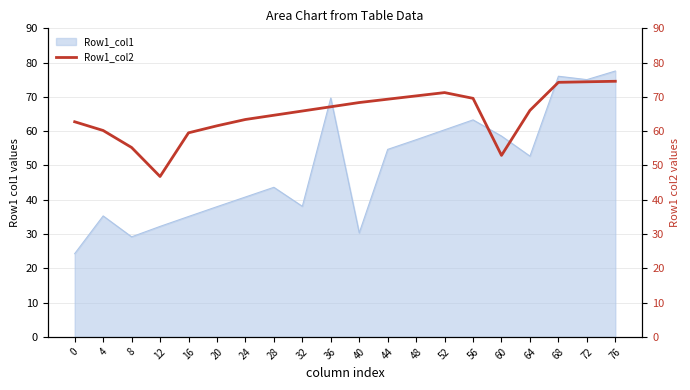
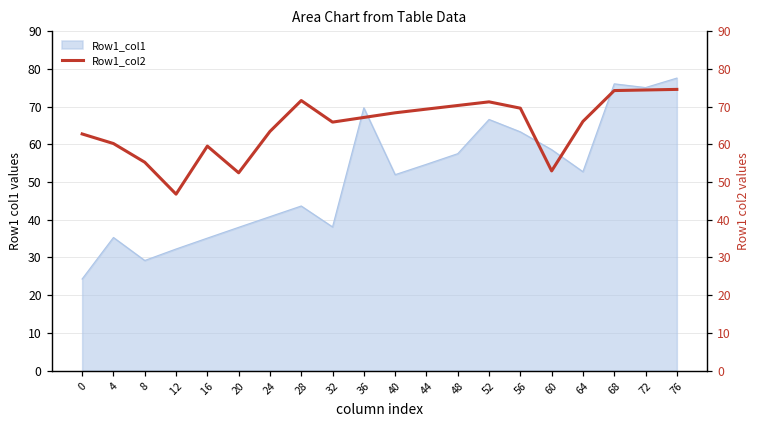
  {
    "Row1_col1": {
      "0": 24,
      "4": 35,
      "8": 29,
      "12": 32,
      "16": 35,
      "20": 38,
      "24": 41,
      "28": 44,
      "32": 38,
      "36": 70,
-     "40": 30,
+     "40": 52,
      "44": 55,
      "48": 58,
-     "52": 60,
+     "52": 67,
      "56": 63,
      "60": 59,
      "64": 53,
      "68": 76,
      "72": 75,
      "76": 78
    },
    "Row1_col2": {
      "0": 63,
      "4": 60,
      "8": 55,
      "12": 47,
      "16": 60,
-     "20": 62,
+     "20": 52,
      "24": 63,
-     "28": 65,
+     "28": 72,
      "32": 66,
      "36": 67,
      "40": 68,
      "44": 69,
      "48": 70,
      "52": 71,
      "56": 70,
      "60": 53,
      "64": 66,
      "68": 74,
      "72": 74,
      "76": 75
    }
  }
